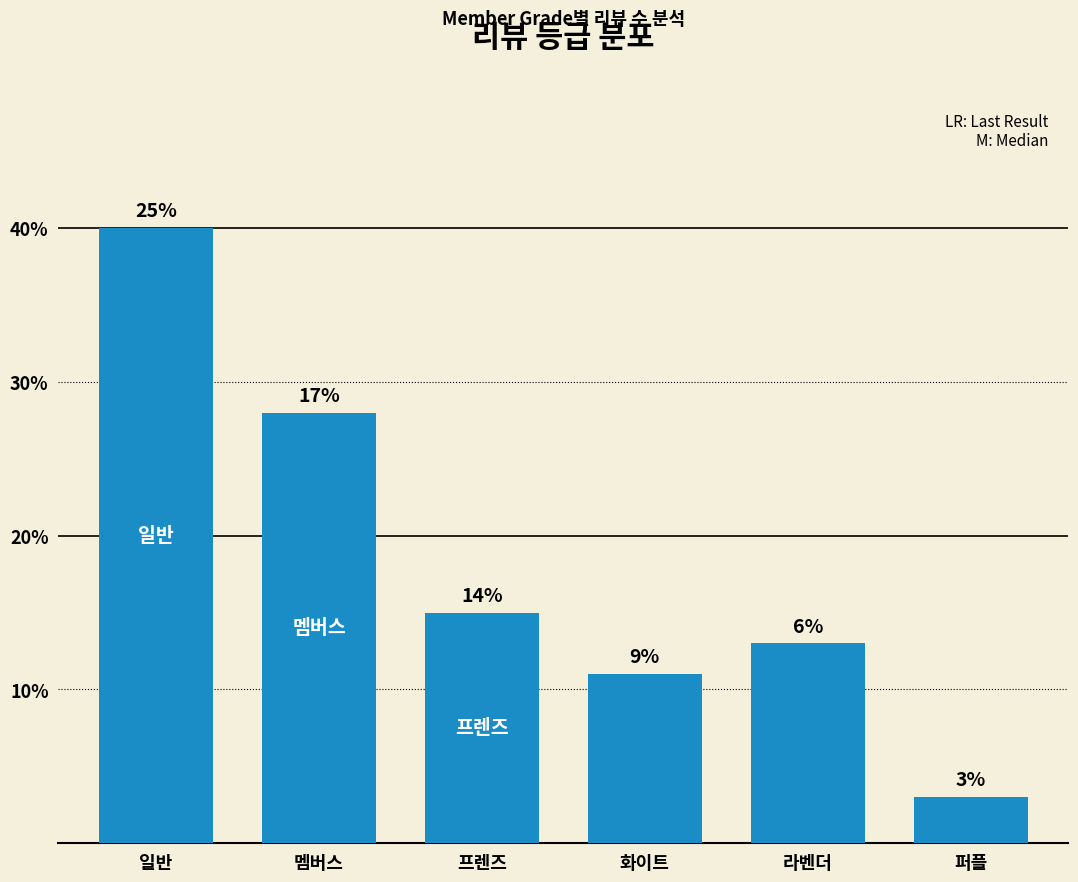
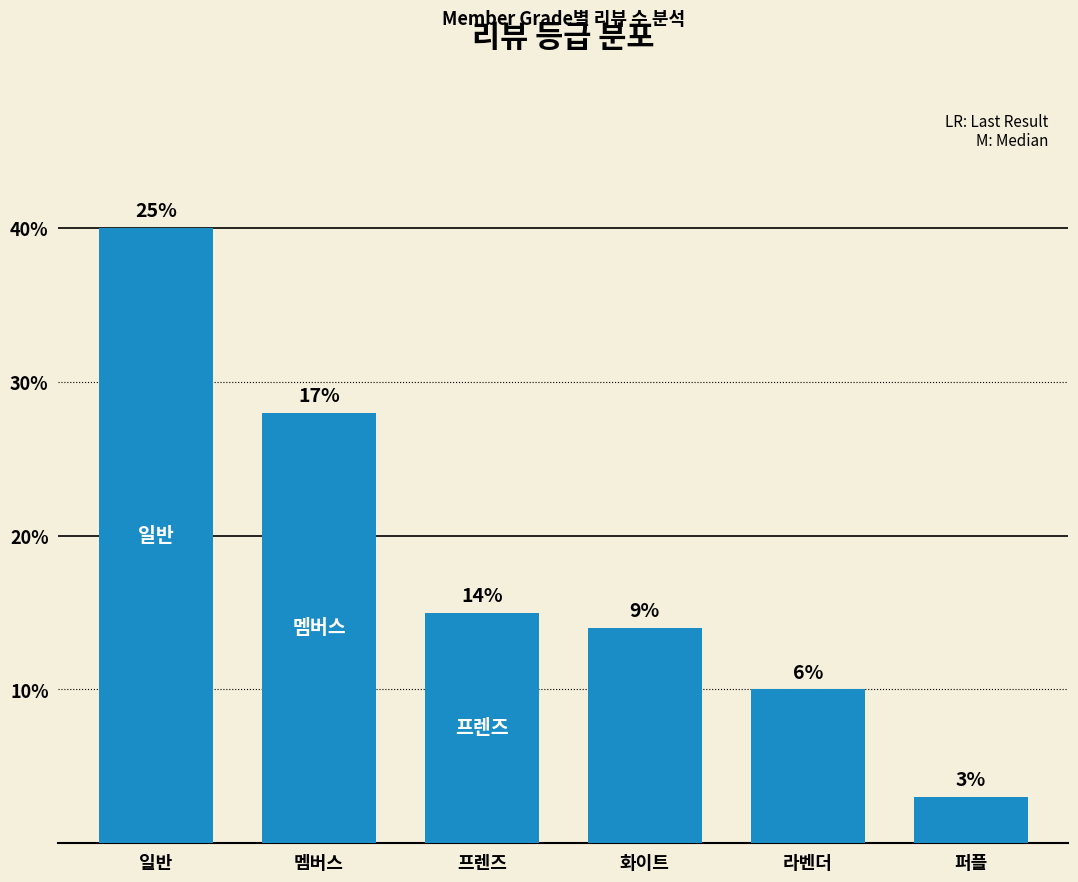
  {
-   "화이트": "11%",
-   "라벤더": "13%"
+   "화이트": "14%",
+   "라벤더": "10%"
  }
